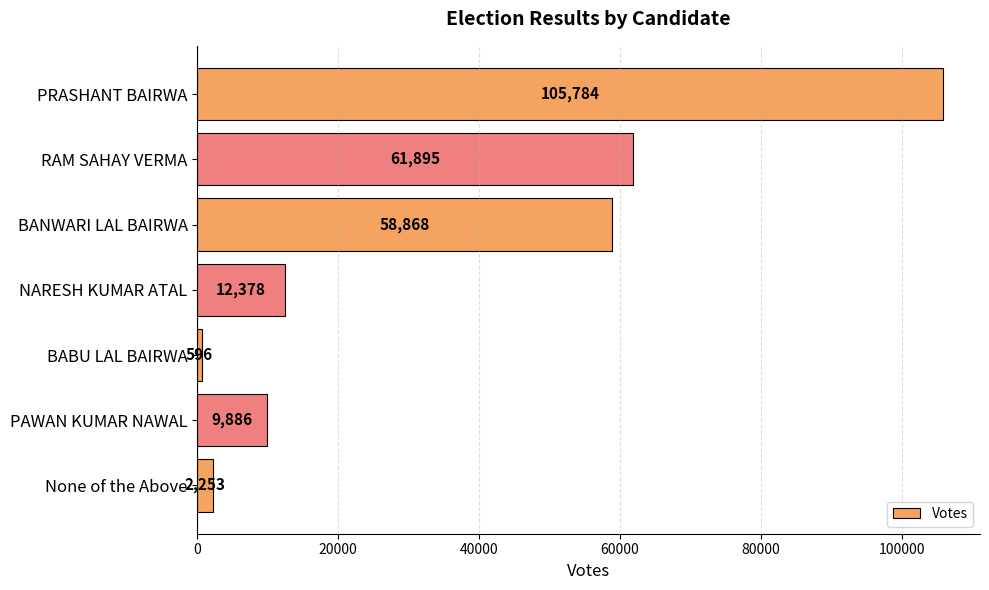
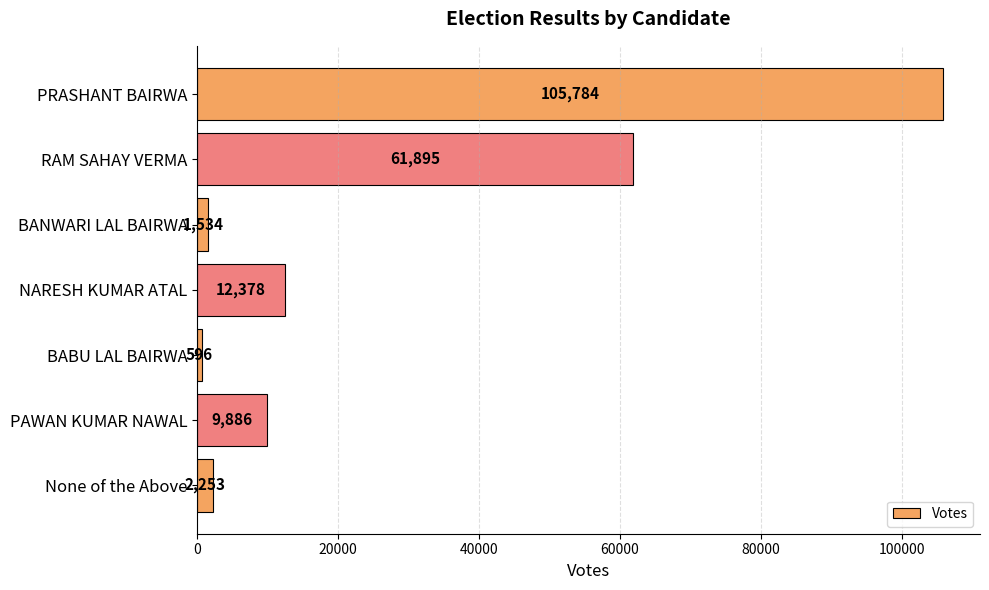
  {
    "PRASHANT BAIRWA": "105,784",
    "RAM SAHAY VERMA": "61,895",
-   "BANWARI LAL BAIRWA": "58,868",
+   "BANWARI LAL BAIRWA": "1,534",
    "NARESH KUMAR ATAL": "12,378",
    "BABU LAL BAIRWA": "596",
    "PAWAN KUMAR NAWAL": "9,886",
    "None of the Above": "2,253"
  }
